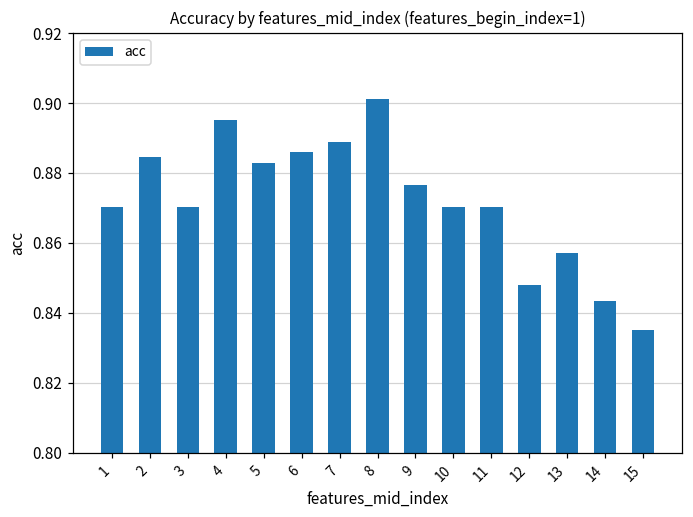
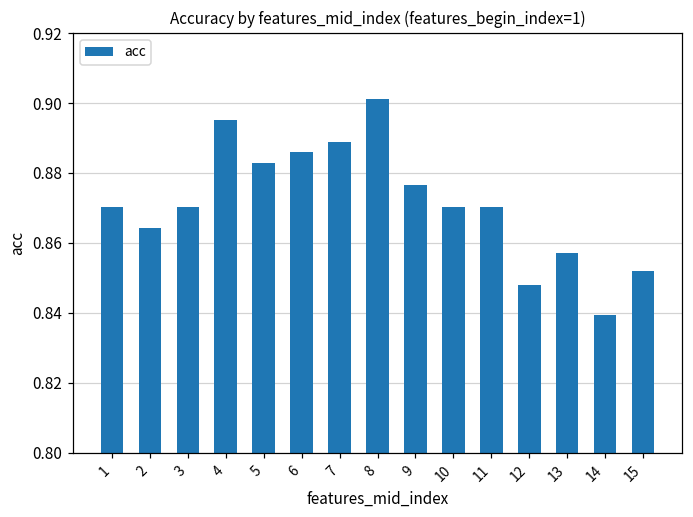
  {
    "1": 0.870,
-   "2": 0.884,
+   "2": 0.864,
    "3": 0.870,
    "4": 0.895,
    "5": 0.883,
    "6": 0.886,
    "7": 0.889,
    "8": 0.901,
    "9": 0.877,
    "10": 0.870,
    "11": 0.870,
    "12": 0.848,
    "13": 0.857,
-   "14": 0.844,
-   "15": 0.835
+   "14": 0.840,
+   "15": 0.852
  }
